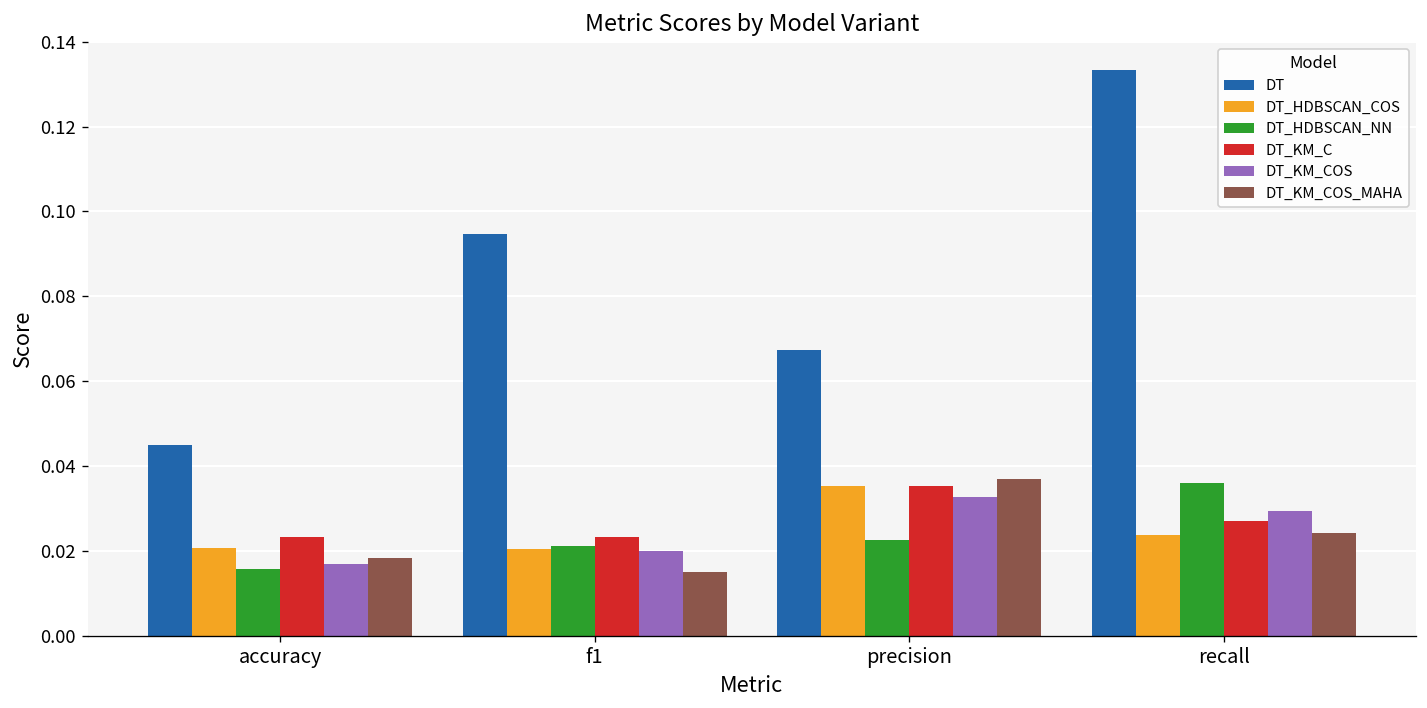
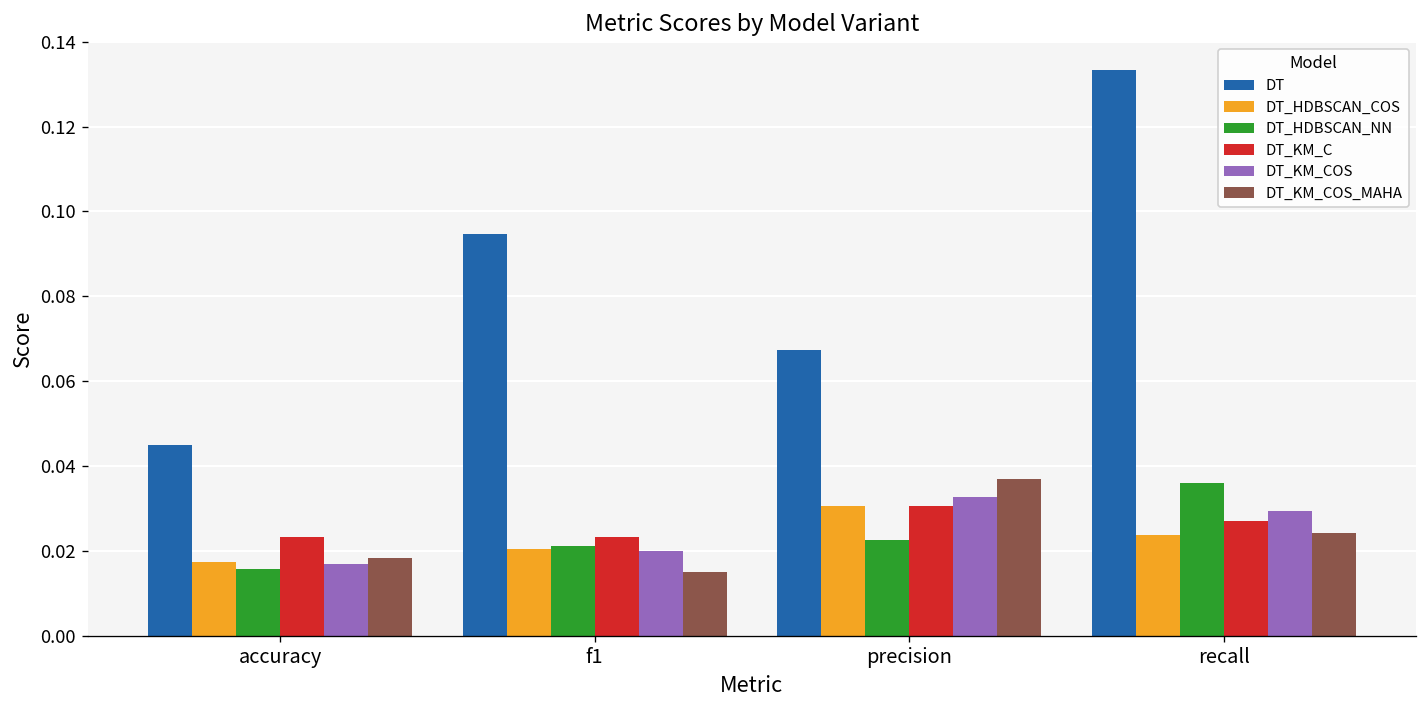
  {
    "DT": {
      "accuracy": 0.045,
      "f1": 0.095,
      "precision": 0.067,
      "recall": 0.133
    },
    "DT_HDBSCAN_COS": {
-     "accuracy": 0.021,
+     "accuracy": 0.017,
      "f1": 0.020,
-     "precision": 0.035,
+     "precision": 0.031,
      "recall": 0.024
    },
    "DT_HDBSCAN_NN": {
      "accuracy": 0.016,
      "f1": 0.021,
      "precision": 0.023,
      "recall": 0.036
    },
    "DT_KM_C": {
      "accuracy": 0.023,
      "f1": 0.023,
-     "precision": 0.035,
+     "precision": 0.030,
      "recall": 0.027
    },
    "DT_KM_COS": {
      "accuracy": 0.017,
      "f1": 0.020,
      "precision": 0.033,
      "recall": 0.029
    },
    "DT_KM_COS_MAHA": {
      "accuracy": 0.018,
      "f1": 0.015,
      "precision": 0.037,
      "recall": 0.024
    }
  }
